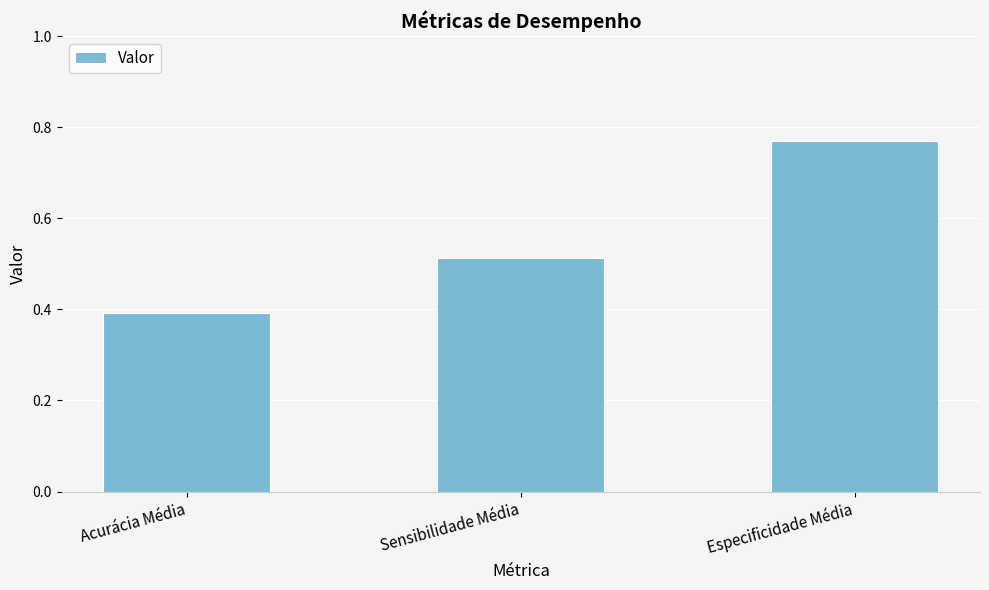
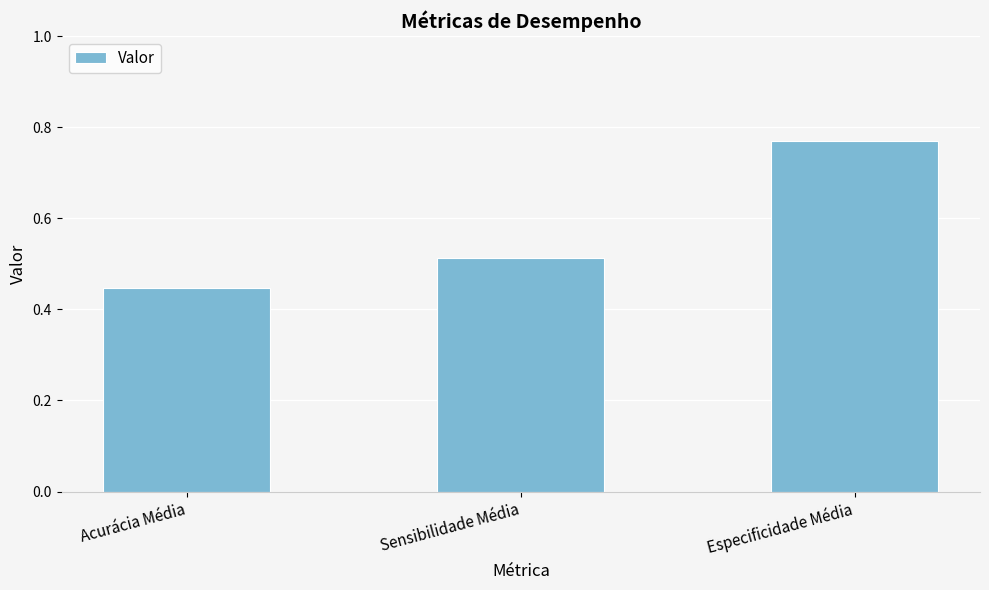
  {
-   "Acurácia Média": 0.39,
+   "Acurácia Média": 0.45,
    "Sensibilidade Média": 0.51,
    "Especificidade Média": 0.77
  }
